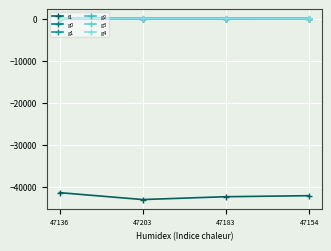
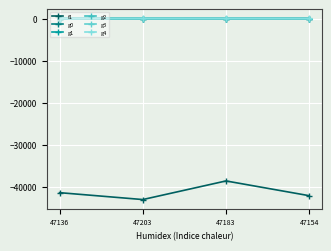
  {
    "f1": {
      "47136": -41000,
      "47203": -43000,
-     "47183": -42000,
+     "47183": -39000,
      "47154": -42000
    },
    "g4": {
      "47203": 0,
      "47183": 0,
      "47154": 0
    }
  }
